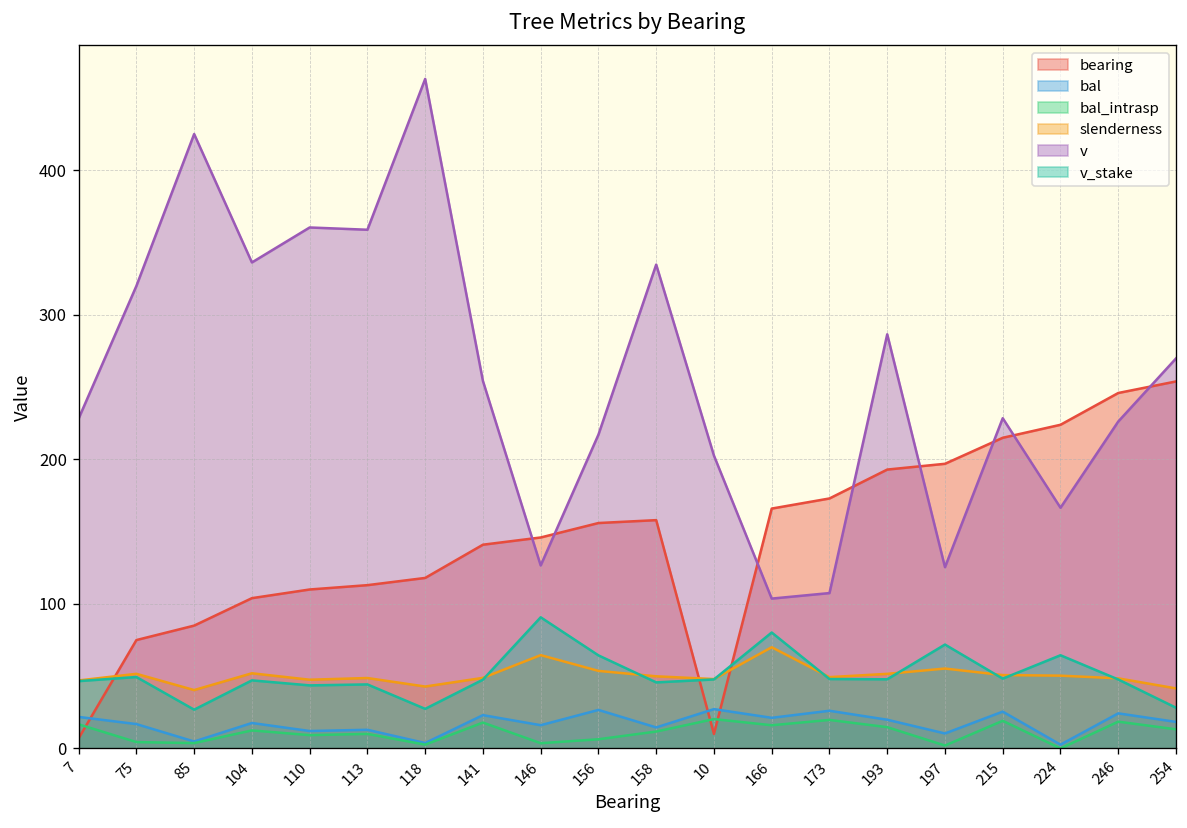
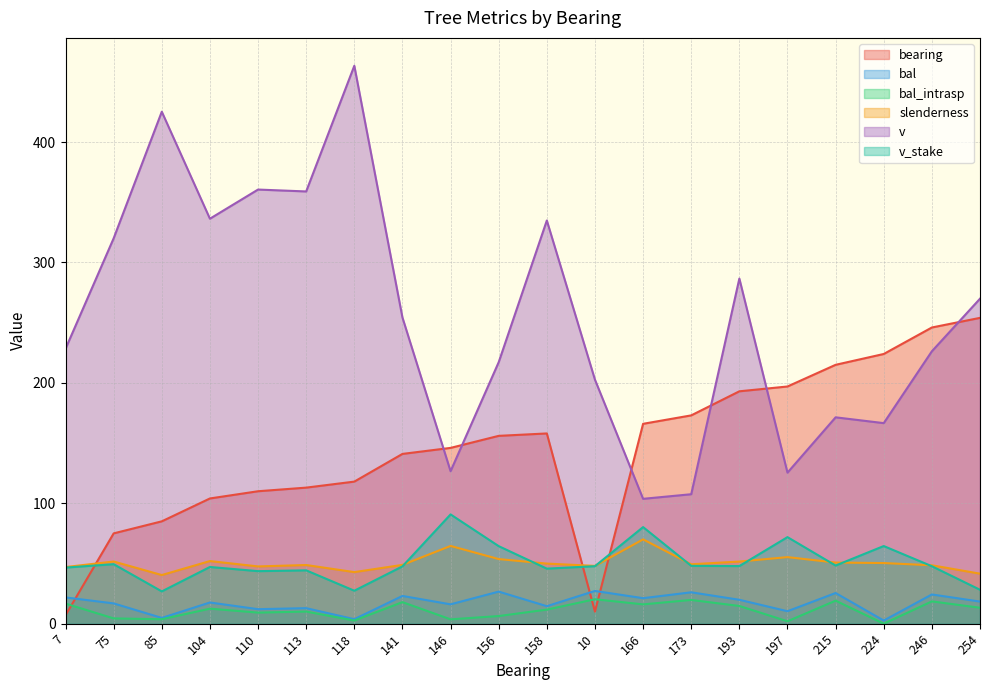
  {
    "v": {
      "7": 228,
      "75": 320,
      "85": 425,
      "104": 336,
      "110": 361,
      "113": 359,
      "118": 463,
      "141": 254,
      "146": 127,
      "156": 217,
      "158": 335,
      "10": 203,
      "166": 104,
      "173": 108,
      "193": 287,
      "197": 125,
-     "215": 229,
+     "215": 171,
      "224": 167,
      "246": 226,
      "254": 270
    }
  }
